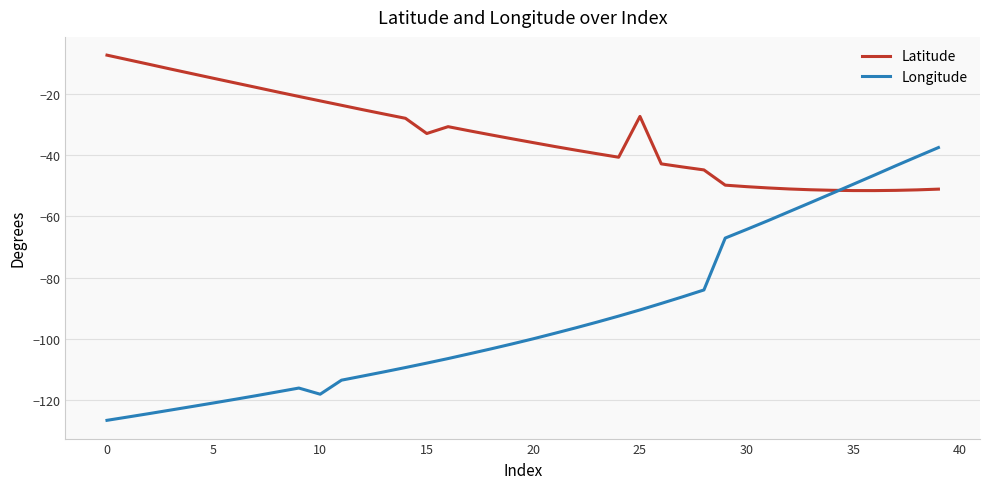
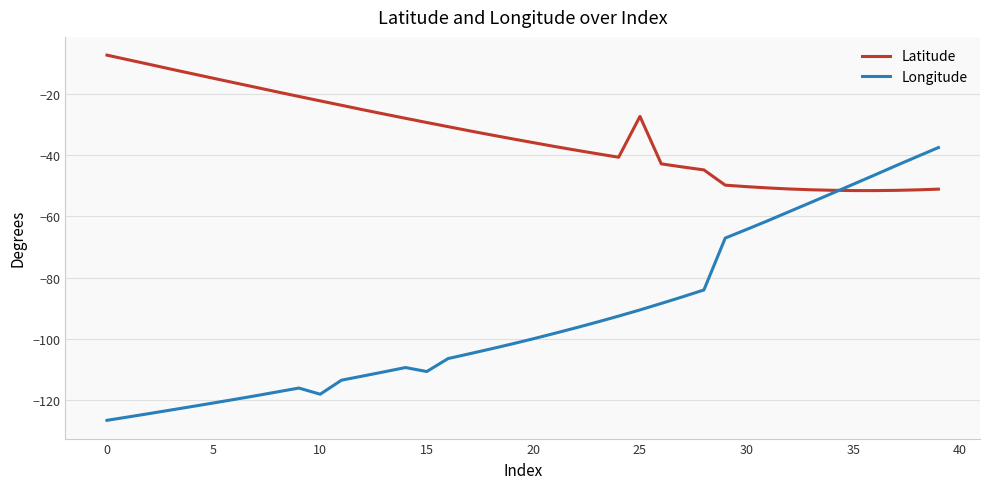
  {
    "Latitude": {
      "0": -7,
      "5": -15,
      "10": -22,
-     "15": -33,
+     "15": -29,
      "20": -36,
      "25": -27,
      "30": -50,
      "35": -52
    },
    "Longitude": {
      "0": -127,
      "5": -121,
      "10": -118,
-     "15": -108,
+     "15": -111,
      "20": -100,
      "25": -91,
      "30": -64,
      "35": -50
    }
  }
